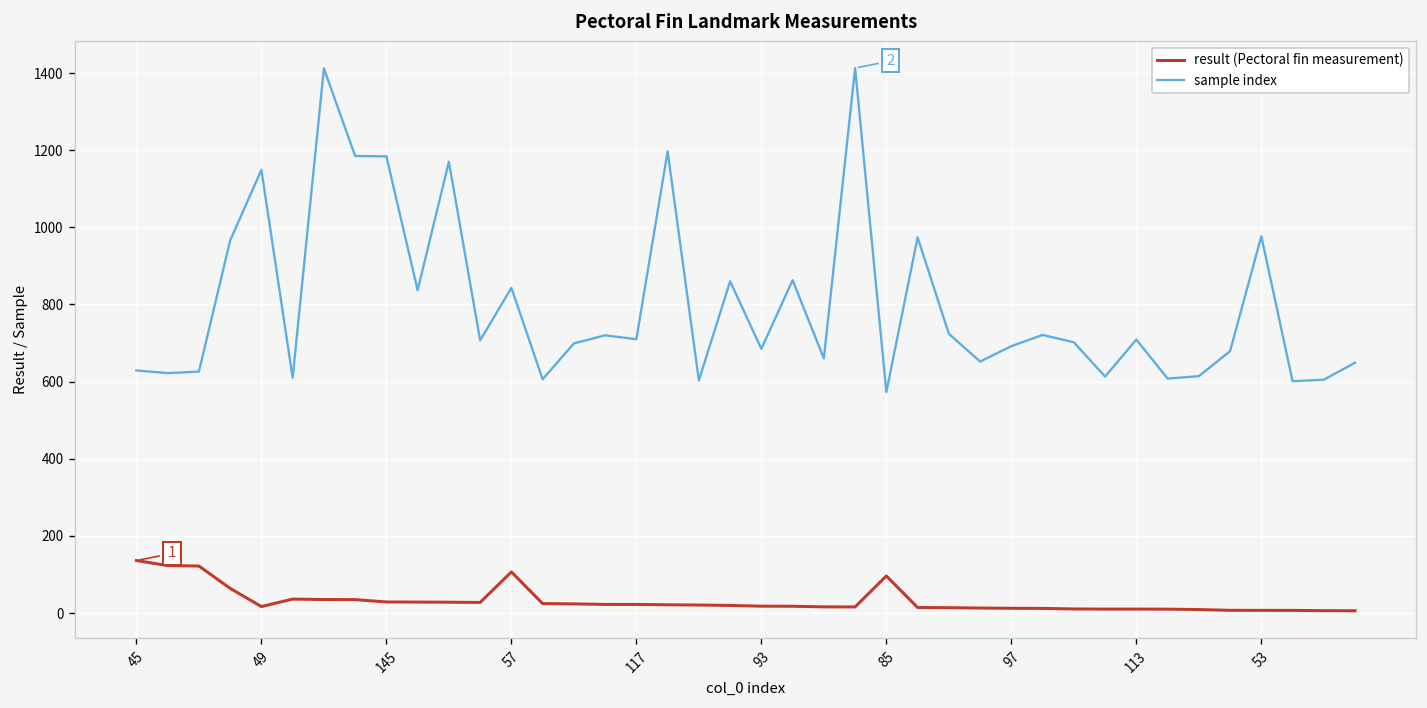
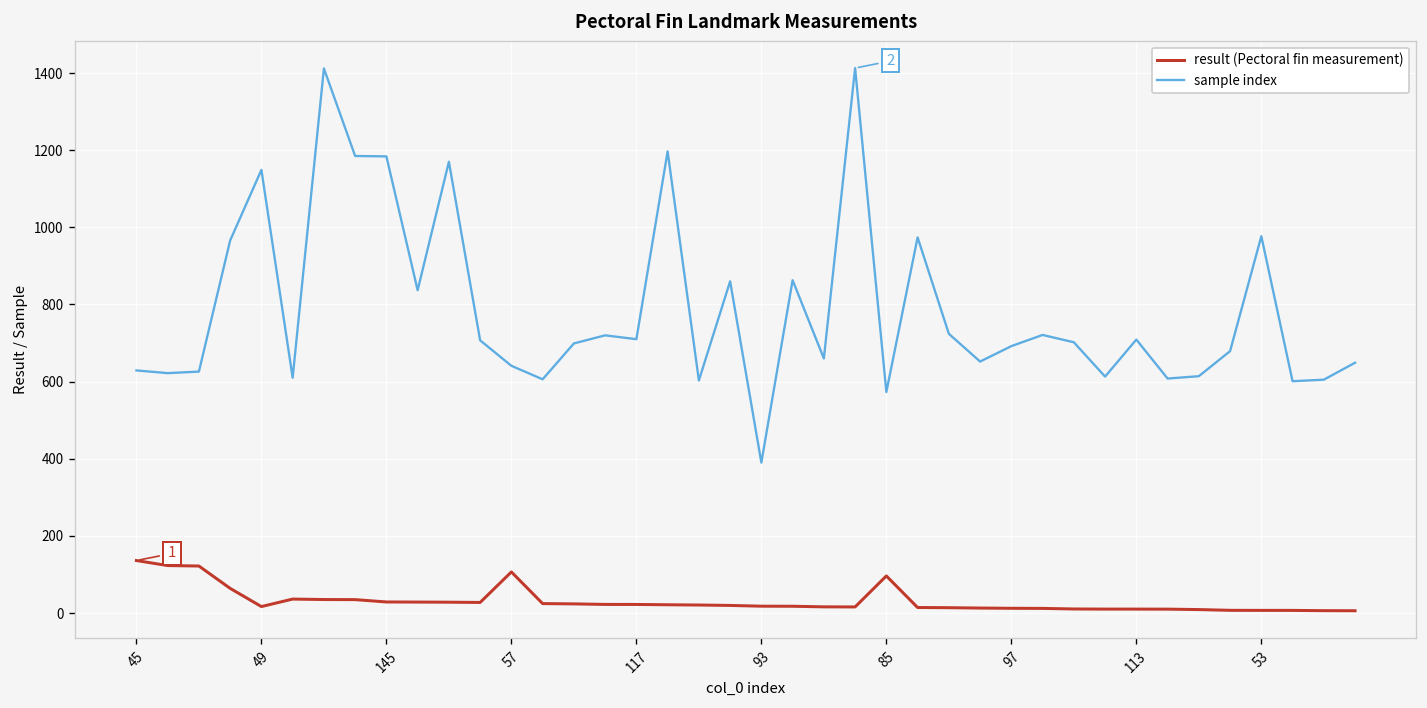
  {
    "result (Pectoral fin measurement)": {
      "49": 20,
      "145": 30,
      "57": 110,
      "117": 20,
      "93": 20,
      "85": 100,
      "97": 10,
      "113": 10,
      "53": 10
    },
    "sample index": {
      "45": 630,
      "49": 1150,
      "145": 1180,
-     "57": 840,
+     "57": 640,
      "117": 710,
-     "93": 690,
+     "93": 390,
      "85": 570,
      "97": 690,
      "113": 710,
      "53": 980
    }
  }
